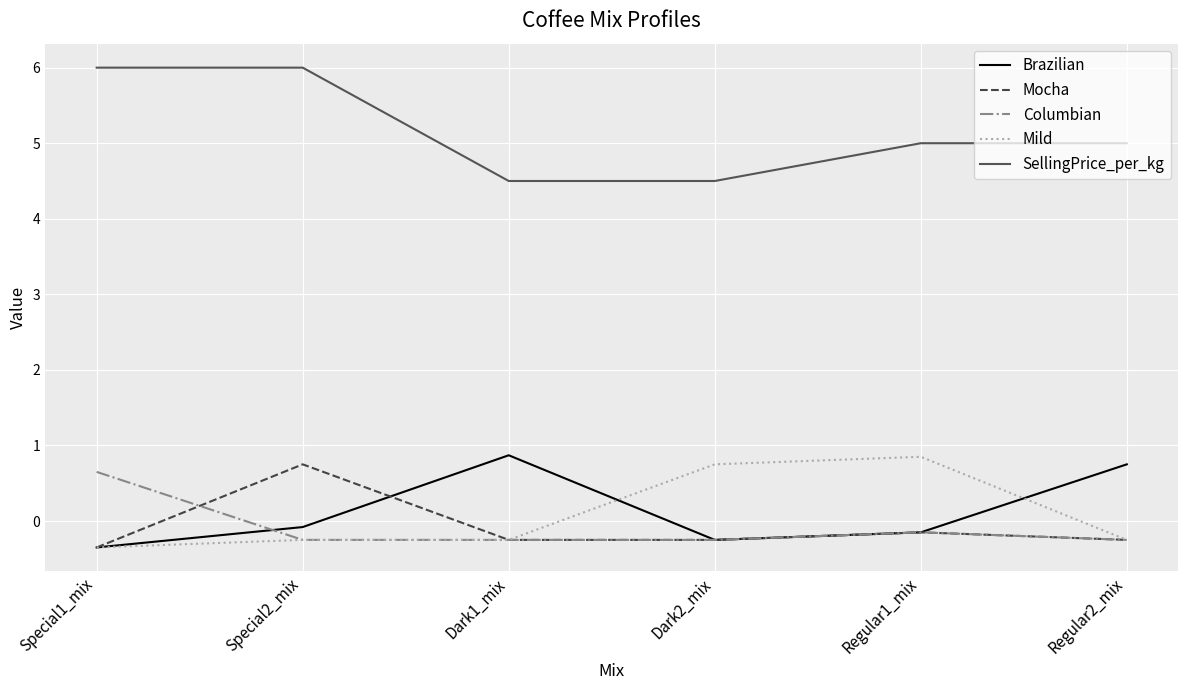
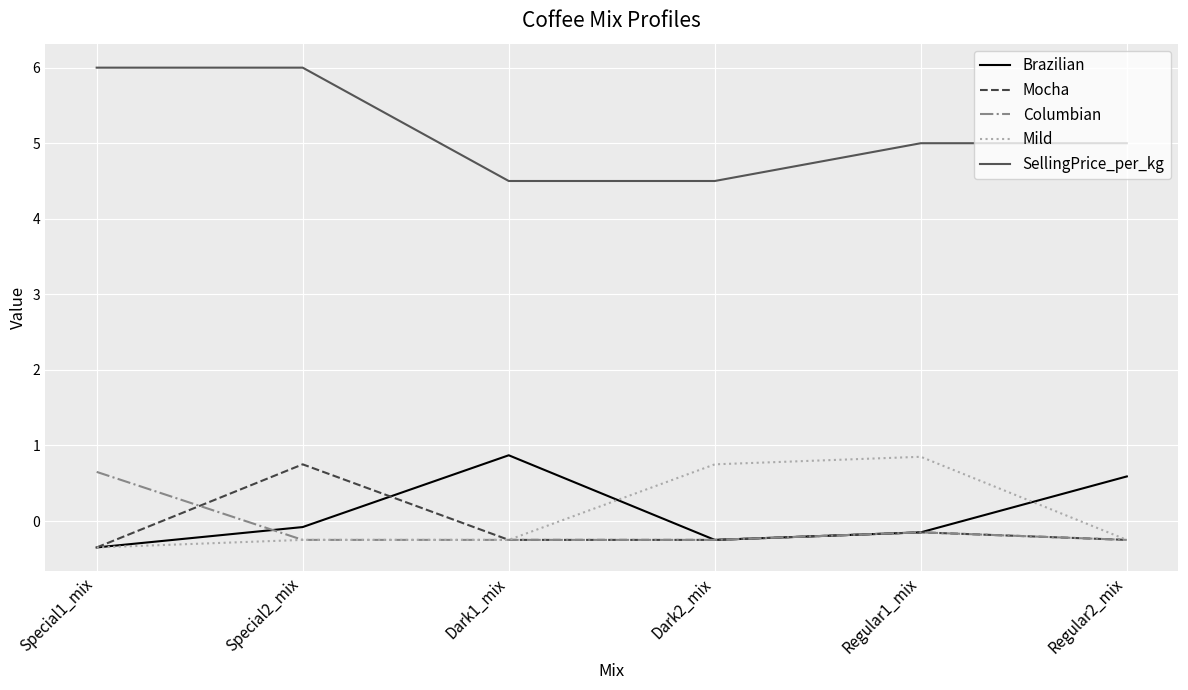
  {
    "Brazilian": {
      "Special2_mix": -0.1,
      "Dark1_mix": 0.9,
-     "Regular2_mix": 0.8
+     "Regular2_mix": 0.6
    }
  }
